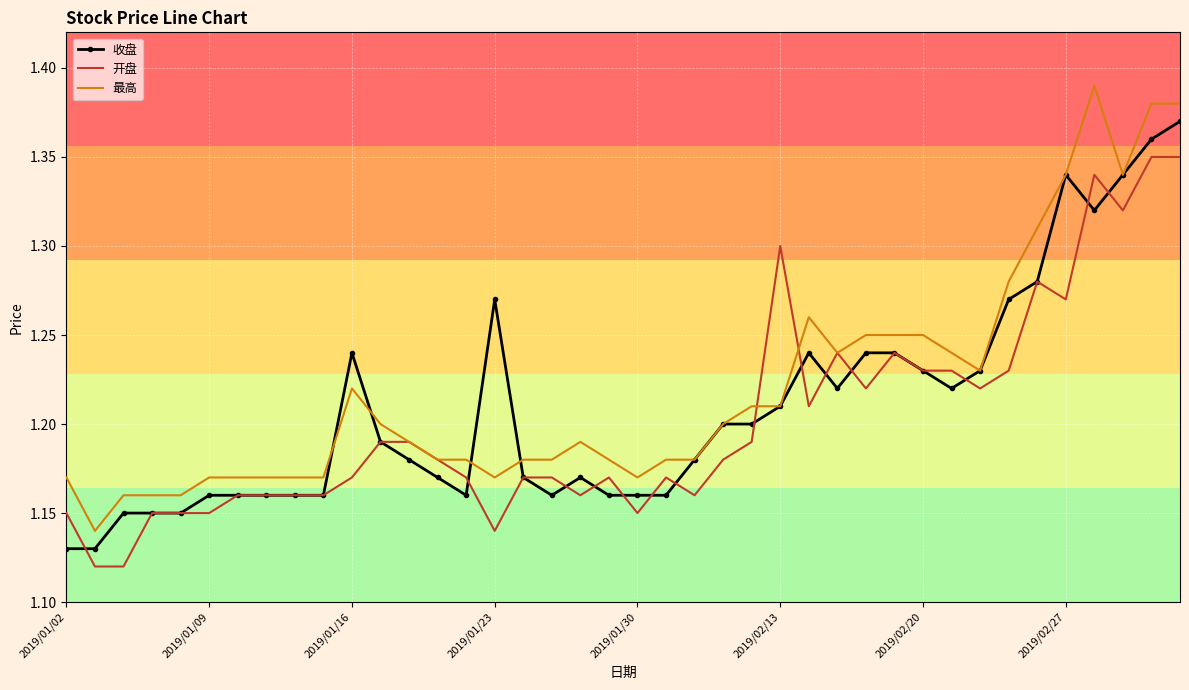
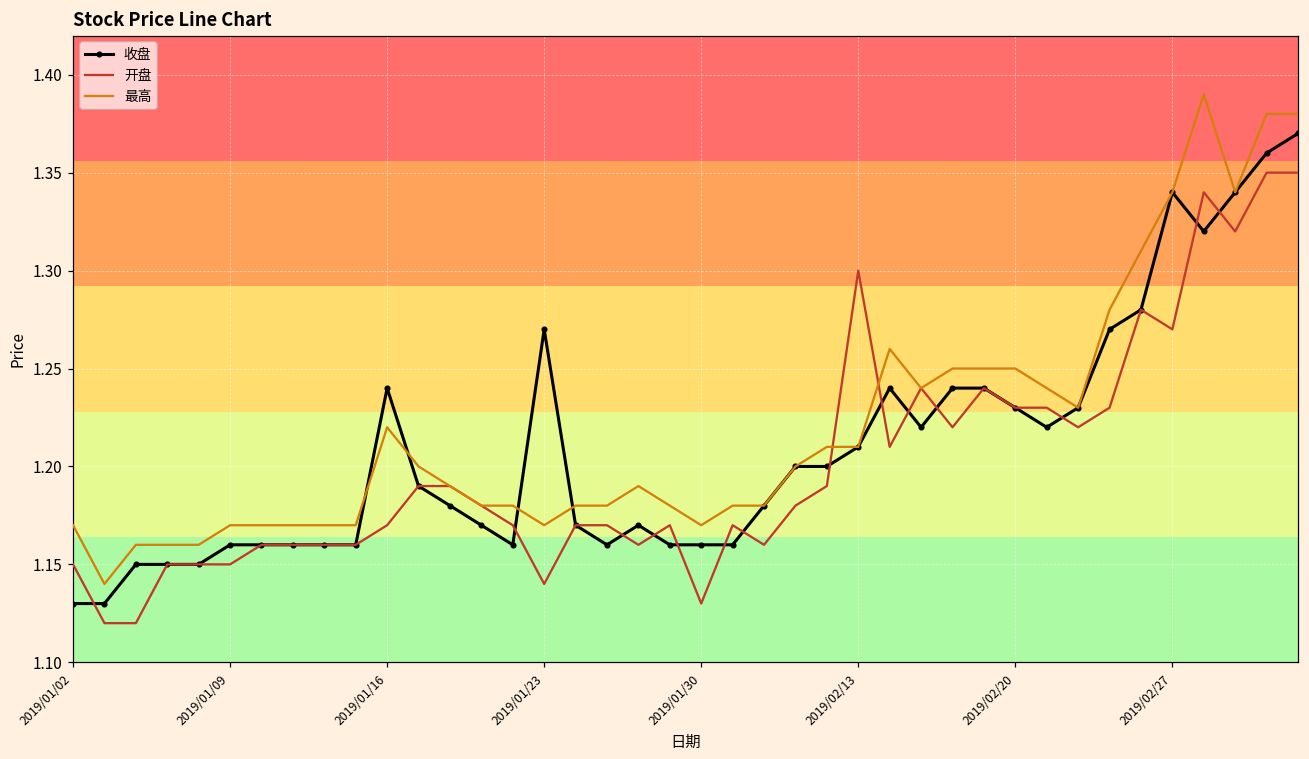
  {
    "收盘": {
      "2019/01/02": 1.13,
      "2019/01/09": 1.16,
      "2019/01/16": 1.24,
      "2019/01/23": 1.27,
      "2019/01/30": 1.16
    },
    "开盘": {
      "2019/01/02": 1.15,
      "2019/01/09": 1.15,
      "2019/01/16": 1.17,
      "2019/01/23": 1.14,
-     "2019/01/30": 1.15,
+     "2019/01/30": 1.13,
      "2019/02/13": 1.30,
      "2019/02/27": 1.27
    },
    "最高": {
      "2019/01/02": 1.17,
      "2019/01/09": 1.17,
      "2019/01/16": 1.22,
      "2019/01/23": 1.17,
      "2019/01/30": 1.17,
      "2019/02/20": 1.25
    }
  }
